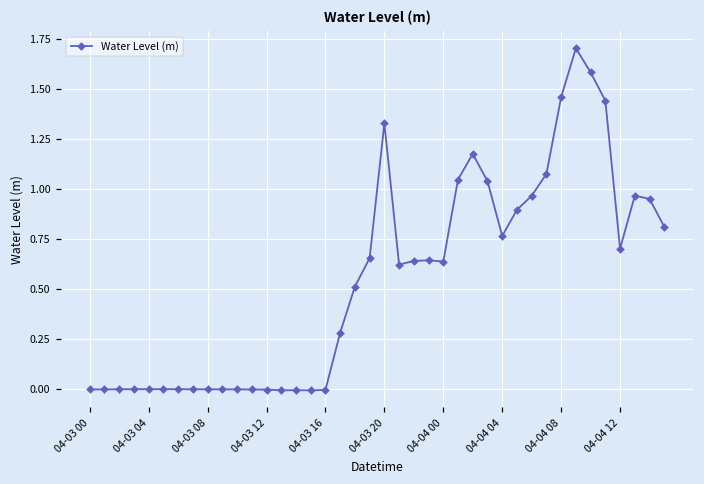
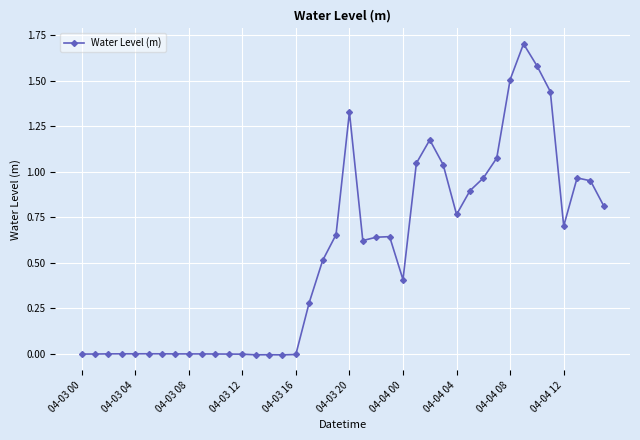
  {
    "04-03 00": 0.00,
    "04-03 04": 0.00,
    "04-03 08": 0.00,
    "04-03 12": 0.00,
    "04-03 16": 0.00,
    "04-03 20": 1.33,
-   "04-04 00": 0.64,
+   "04-04 00": 0.41,
    "04-04 04": 0.77,
-   "04-04 08": 1.46,
+   "04-04 08": 1.51,
    "04-04 12": 0.70
  }
